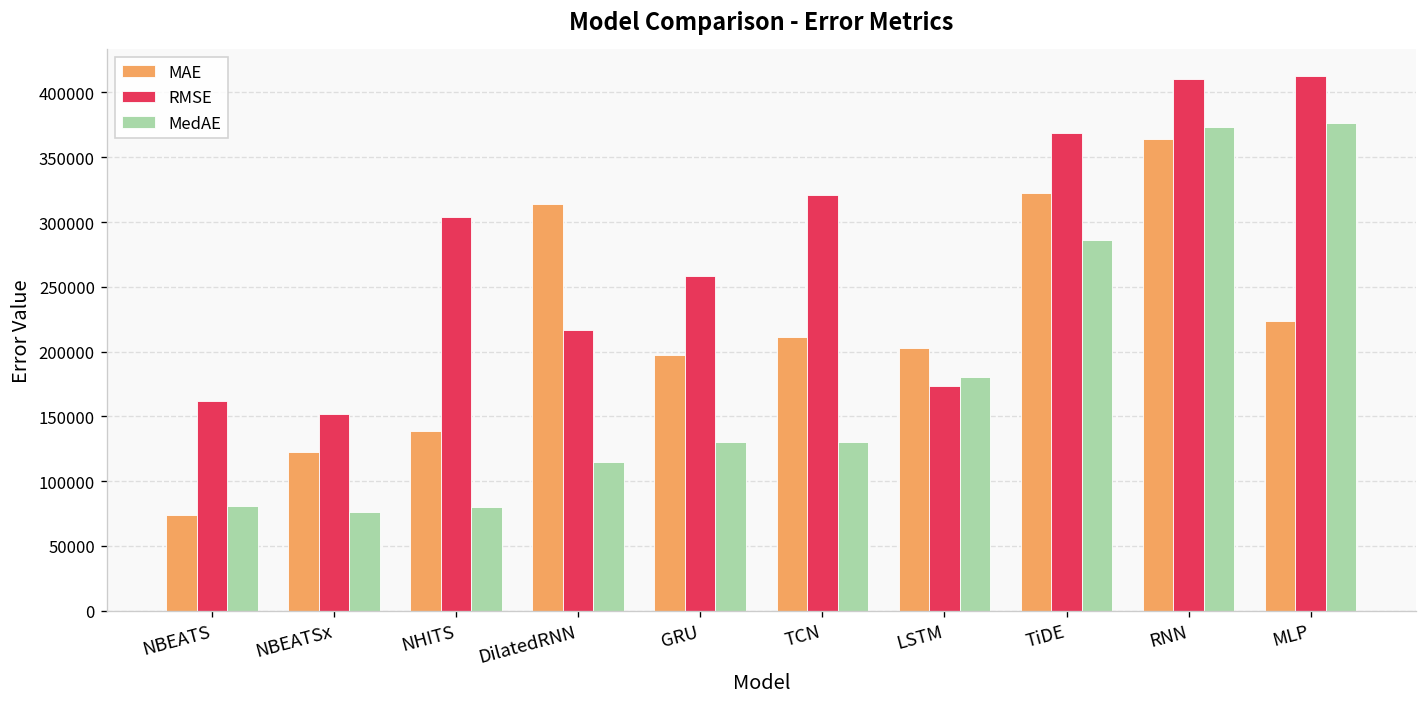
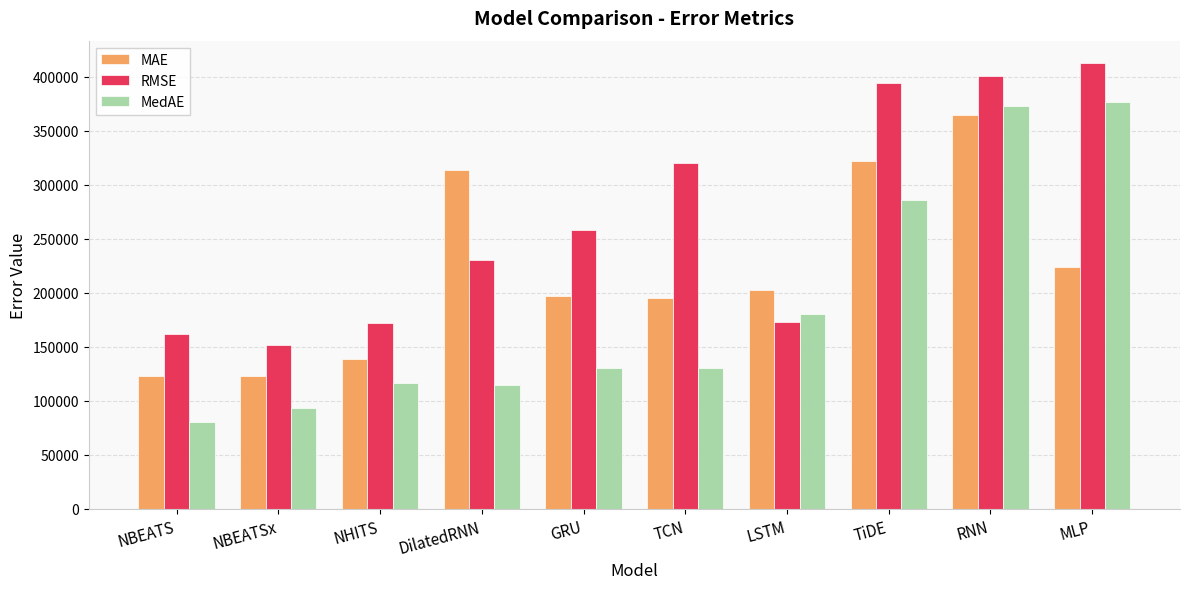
  {
    "MAE": {
-     "NBEATS": 74000,
+     "NBEATS": 123000,
      "NBEATSx": 123000,
      "NHITS": 138000,
      "DilatedRNN": 314000,
      "GRU": 197000,
-     "TCN": 211000,
+     "TCN": 195000,
      "LSTM": 202000,
      "TiDE": 322000,
      "RNN": 364000,
      "MLP": 224000
    },
    "RMSE": {
      "NBEATS": 162000,
      "NBEATSx": 152000,
-     "NHITS": 304000,
-     "DilatedRNN": 217000,
+     "NHITS": 172000,
+     "DilatedRNN": 230000,
      "GRU": 258000,
      "TCN": 321000,
      "LSTM": 173000,
-     "TiDE": 369000,
-     "RNN": 410000,
+     "TiDE": 395000,
+     "RNN": 401000,
      "MLP": 413000
    },
    "MedAE": {
      "NBEATS": 81000,
-     "NBEATSx": 76000,
-     "NHITS": 80000,
+     "NBEATSx": 94000,
+     "NHITS": 116000,
      "DilatedRNN": 115000,
      "GRU": 130000,
      "TCN": 130000,
      "LSTM": 180000,
      "TiDE": 286000,
      "RNN": 373000,
      "MLP": 377000
    }
  }
